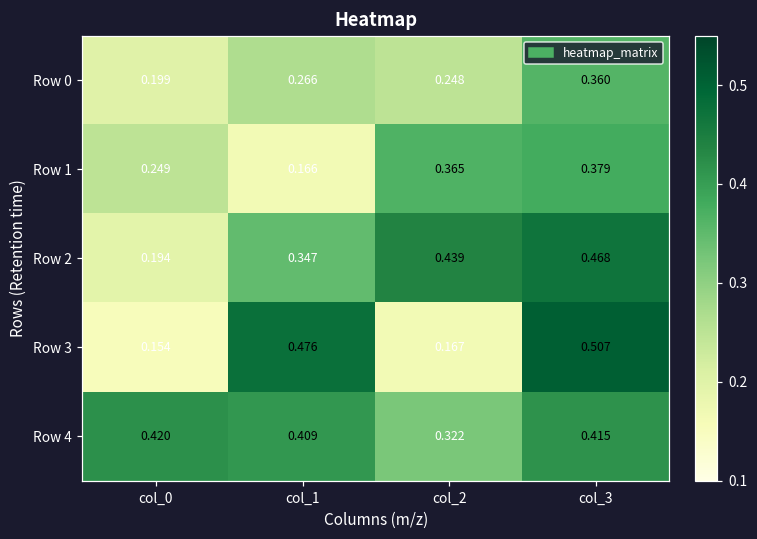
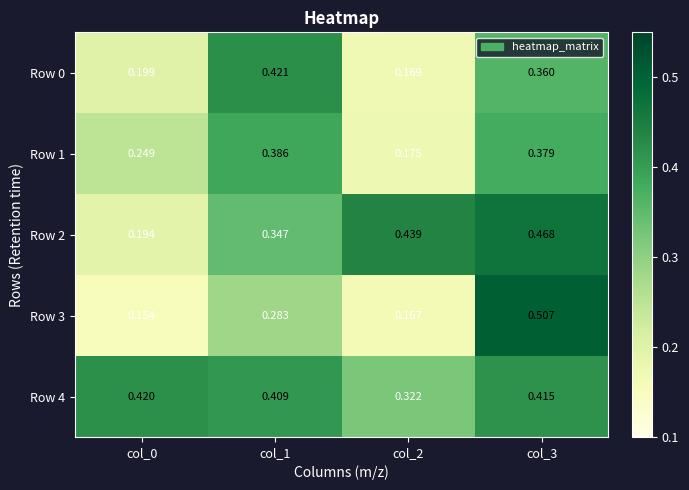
  {
    "Row 0": {
      "col_0": 0.199,
-     "col_1": 0.266,
-     "col_2": 0.248,
+     "col_1": 0.421,
+     "col_2": 0.169,
      "col_3": 0.360
    },
    "Row 1": {
      "col_0": 0.249,
-     "col_1": 0.166,
-     "col_2": 0.365,
+     "col_1": 0.386,
+     "col_2": 0.175,
      "col_3": 0.379
    },
    "Row 2": {
      "col_0": 0.194,
      "col_1": 0.347,
      "col_2": 0.439,
      "col_3": 0.468
    },
    "Row 3": {
      "col_0": 0.154,
-     "col_1": 0.476,
+     "col_1": 0.283,
      "col_2": 0.167,
      "col_3": 0.507
    },
    "Row 4": {
      "col_0": 0.420,
      "col_1": 0.409,
      "col_2": 0.322,
      "col_3": 0.415
    }
  }
